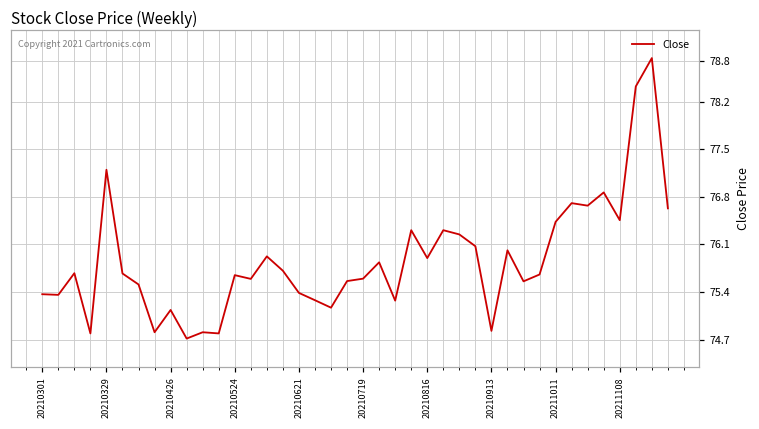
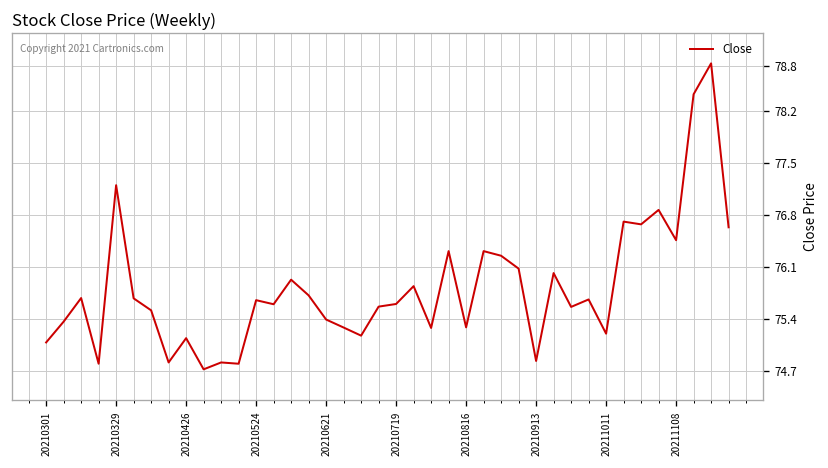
  {
-   "20210301": 75.4,
+   "20210301": 75.1,
    "20210329": 77.2,
    "20210426": 75.1,
    "20210524": 75.6,
    "20210621": 75.4,
    "20210719": 75.6,
-   "20210816": 75.9,
+   "20210816": 75.3,
    "20210913": 74.8,
-   "20211011": 76.4,
+   "20211011": 75.2,
    "20211108": 76.5
  }
